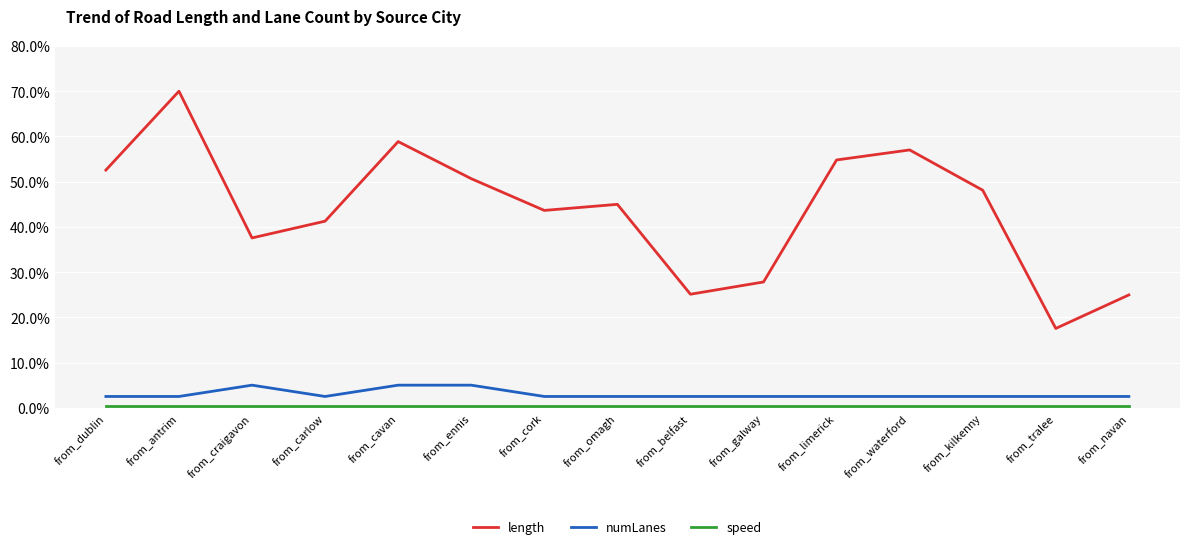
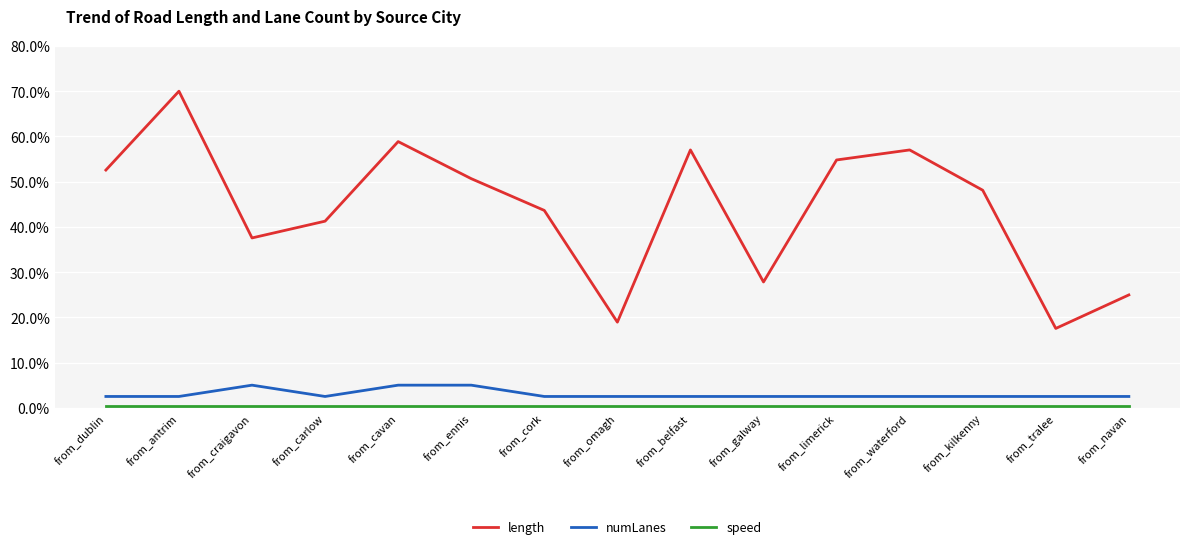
  {
    "length": {
      "from_dublin": "53%",
      "from_antrim": "70%",
      "from_craigavon": "38%",
      "from_carlow": "41%",
      "from_cavan": "59%",
      "from_ennis": "51%",
      "from_cork": "44%",
-     "from_omagh": "45%",
-     "from_belfast": "25%",
+     "from_omagh": "19%",
+     "from_belfast": "57%",
      "from_galway": "28%",
      "from_limerick": "55%",
      "from_waterford": "57%",
      "from_kilkenny": "48%",
      "from_tralee": "18%",
      "from_navan": "25%"
    },
    "numLanes": {
      "from_dublin": "3%",
      "from_antrim": "3%",
      "from_craigavon": "5%",
      "from_carlow": "3%",
      "from_cavan": "5%",
      "from_ennis": "5%",
      "from_cork": "3%",
      "from_omagh": "3%",
      "from_belfast": "3%",
      "from_galway": "3%",
      "from_limerick": "3%",
      "from_waterford": "3%",
      "from_kilkenny": "3%",
      "from_tralee": "3%",
      "from_navan": "3%"
    },
    "speed": {
      "from_dublin": "1%",
      "from_antrim": "1%",
      "from_craigavon": "1%",
      "from_carlow": "1%",
      "from_cavan": "1%",
      "from_ennis": "1%",
      "from_cork": "1%",
      "from_omagh": "1%",
      "from_belfast": "1%",
      "from_galway": "1%",
      "from_limerick": "1%",
      "from_waterford": "1%",
      "from_kilkenny": "1%",
      "from_tralee": "1%",
      "from_navan": "1%"
    }
  }
